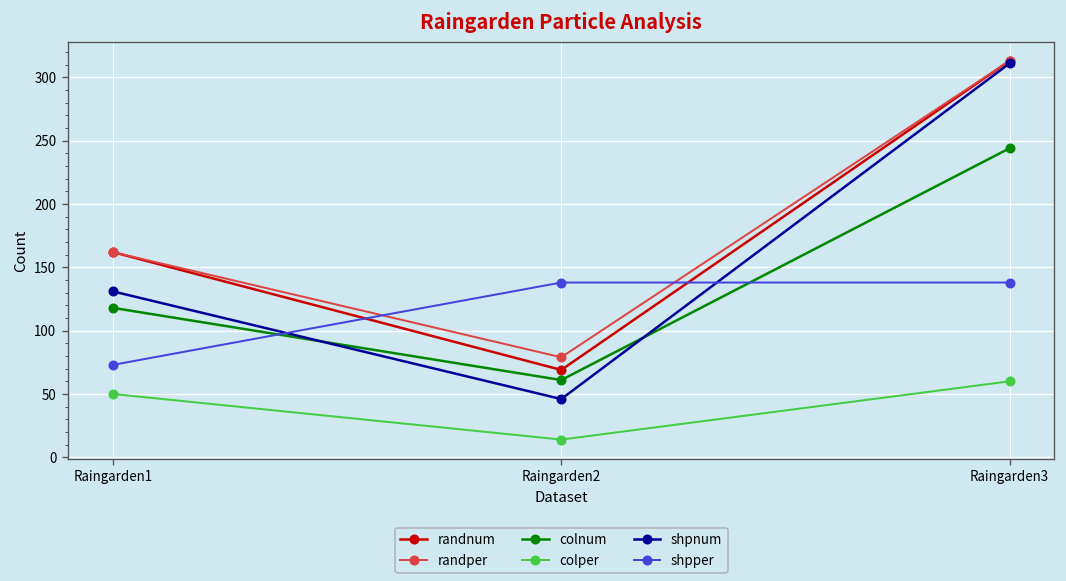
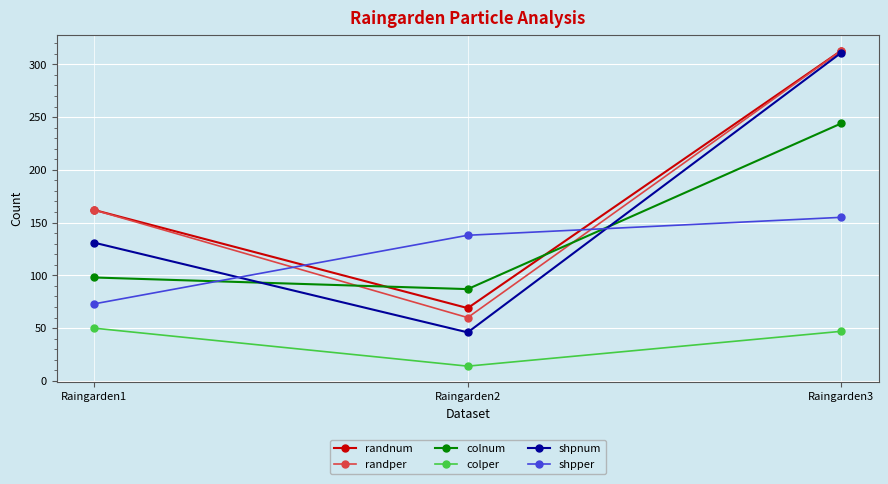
  {
    "randnum": {
      "Raingarden2": 69
    },
    "randper": {
-     "Raingarden2": 79
+     "Raingarden2": 60
    },
    "colnum": {
-     "Raingarden1": 118,
-     "Raingarden2": 61,
+     "Raingarden1": 98,
+     "Raingarden2": 87,
      "Raingarden3": 244
    },
    "colper": {
      "Raingarden1": 50,
      "Raingarden2": 14,
-     "Raingarden3": 60
+     "Raingarden3": 47
    },
    "shpnum": {
      "Raingarden1": 131,
      "Raingarden2": 46
    },
    "shpper": {
      "Raingarden1": 73,
      "Raingarden2": 138,
-     "Raingarden3": 138
+     "Raingarden3": 155
    }
  }
